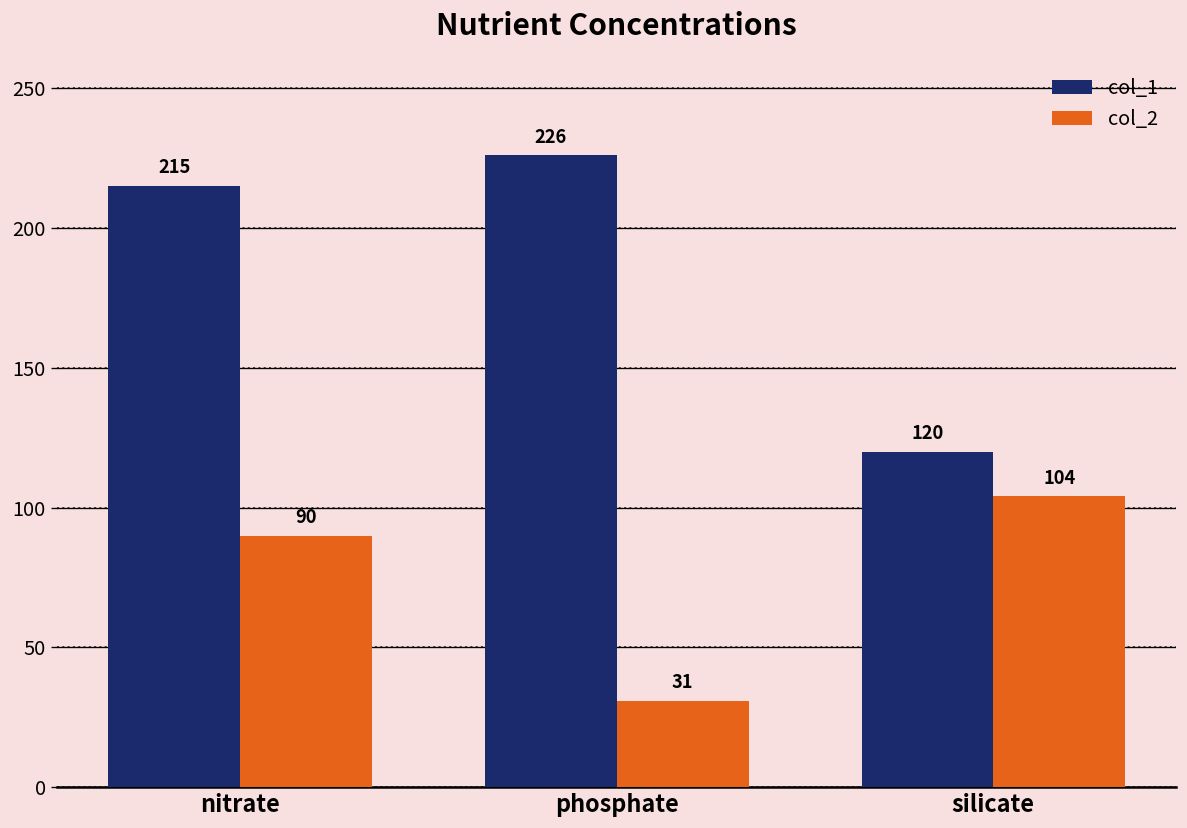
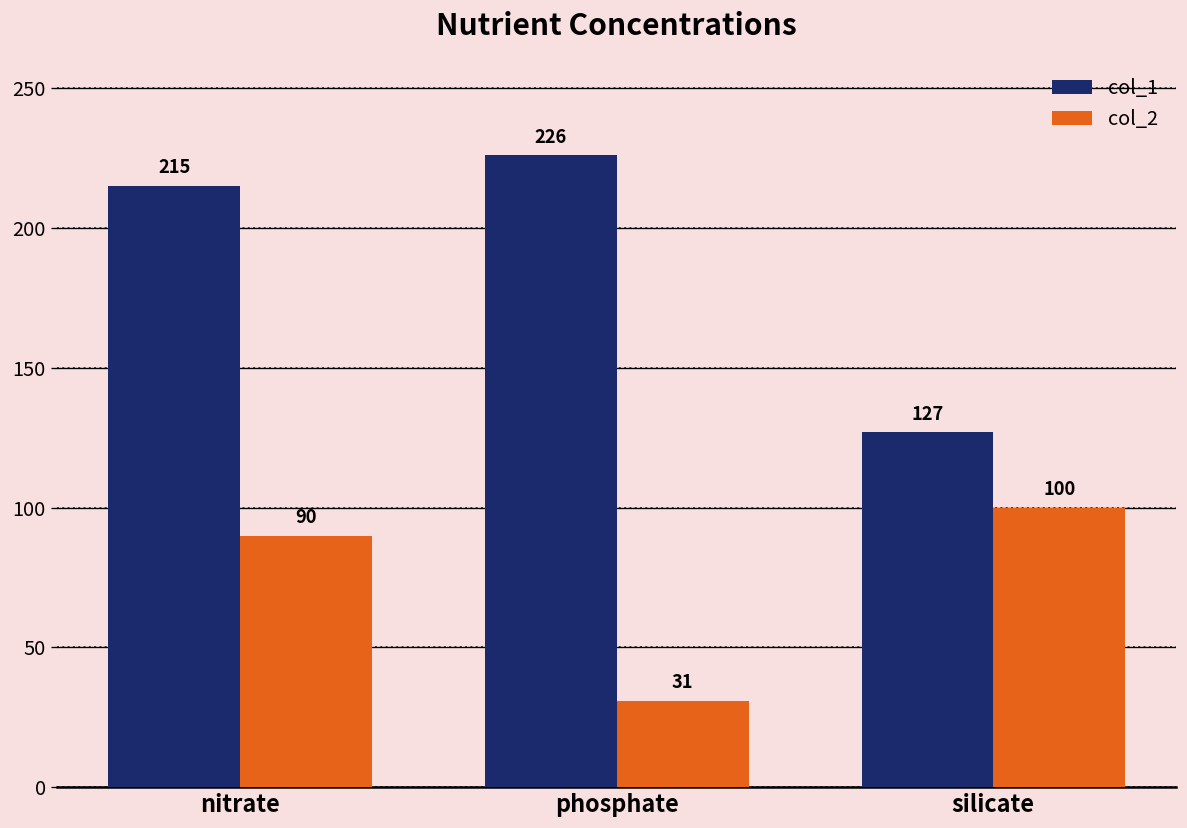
  {
    "col_1": {
      "nitrate": 215,
      "phosphate": 226,
-     "silicate": 120
+     "silicate": 127
    },
    "col_2": {
      "nitrate": 90,
      "phosphate": 31,
-     "silicate": 104
+     "silicate": 100
    }
  }
